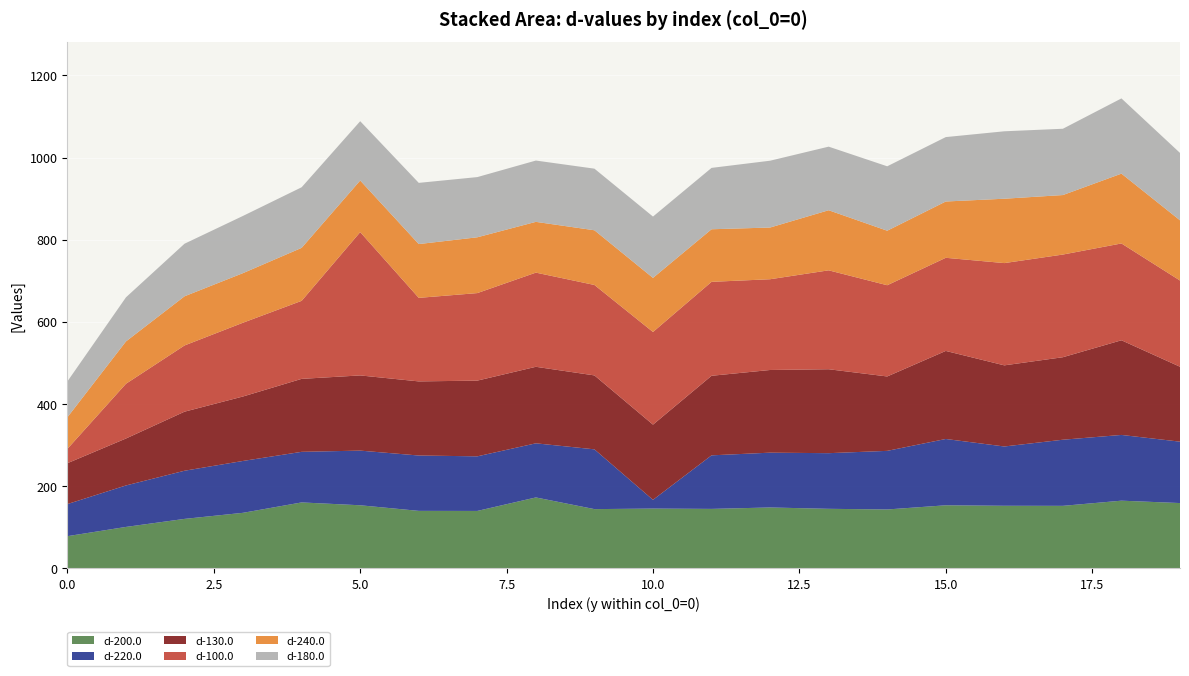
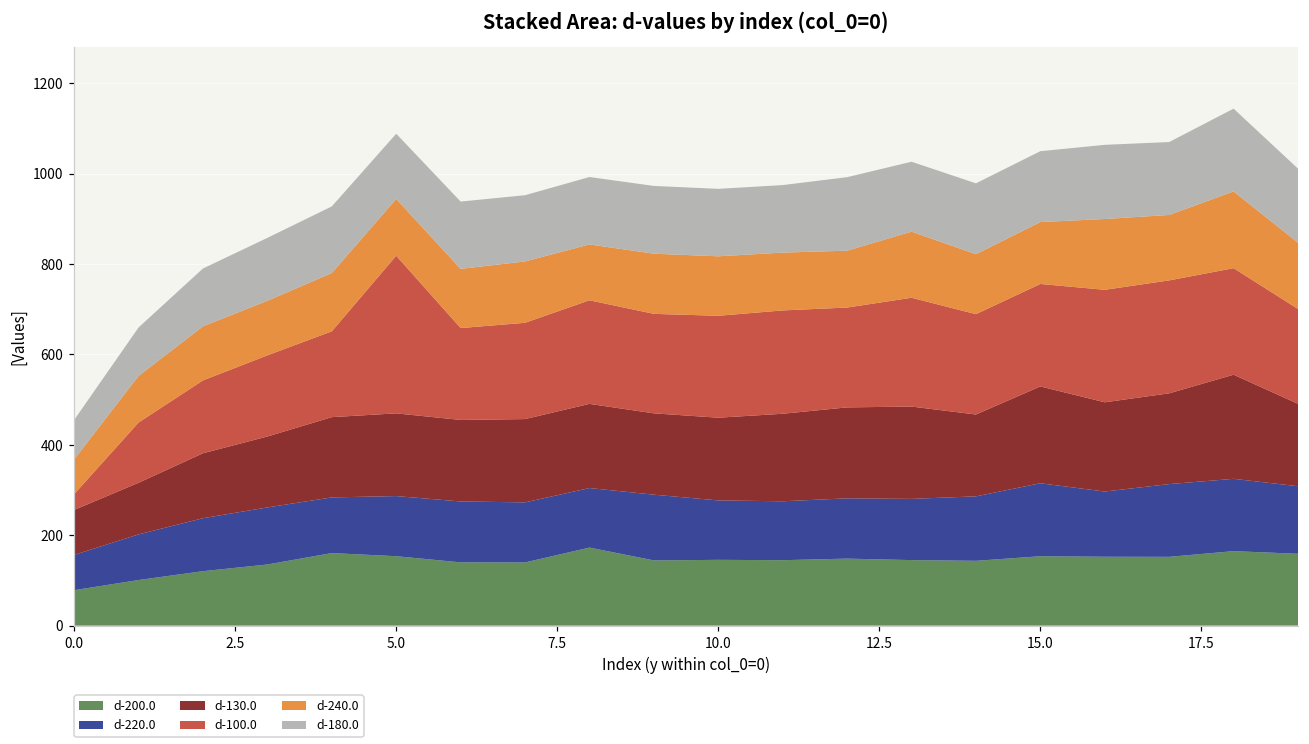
  {
    "d-200.0": {
      "0.0": 80,
      "5.0": 150,
      "10.0": 150,
      "15.0": 150
    },
    "d-220.0": {
      "0.0": 80,
      "5.0": 130,
-     "10.0": 20,
+     "10.0": 130,
      "15.0": 160
    },
    "d-130.0": {
      "0.0": 100,
      "5.0": 180,
      "10.0": 180,
      "15.0": 210
    },
    "d-100.0": {
      "0.0": 30,
      "5.0": 350,
      "10.0": 230,
      "15.0": 230
    },
    "d-240.0": {
      "0.0": 80,
      "5.0": 130,
      "10.0": 130,
      "15.0": 140
    },
    "d-180.0": {
      "0.0": 90,
      "5.0": 140,
      "10.0": 150,
      "15.0": 160
    }
  }
